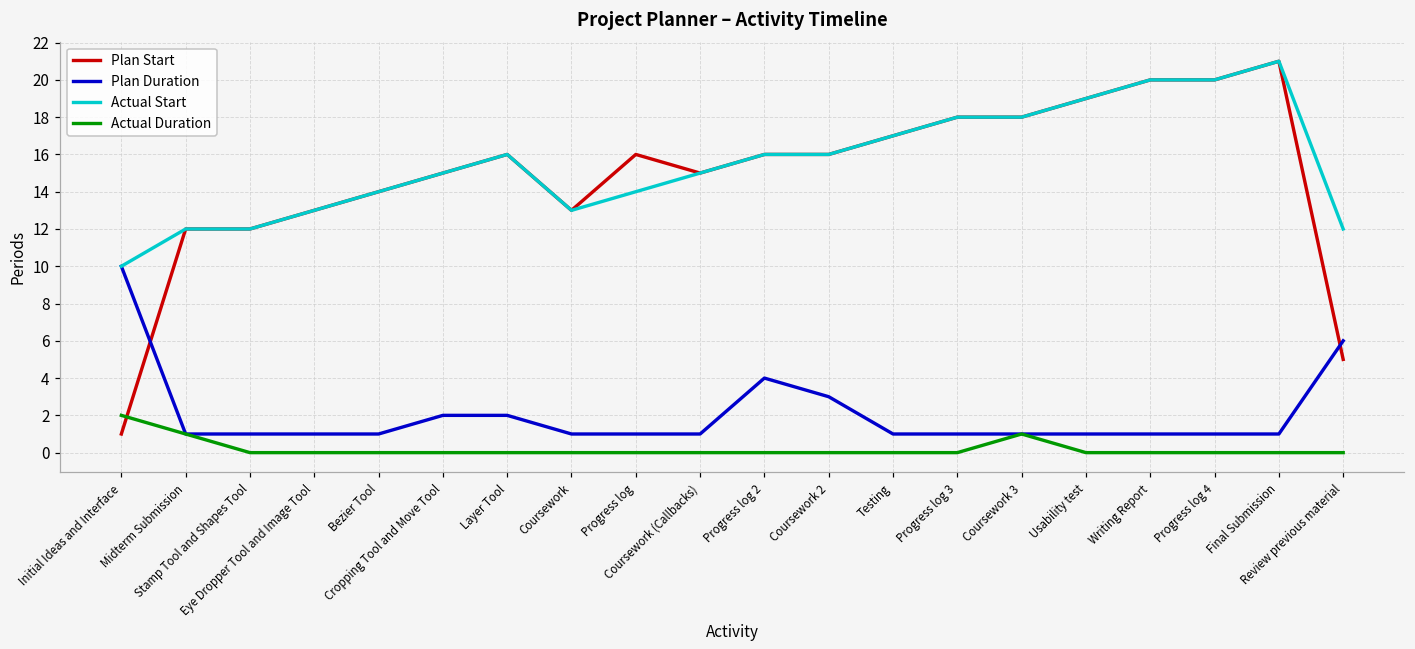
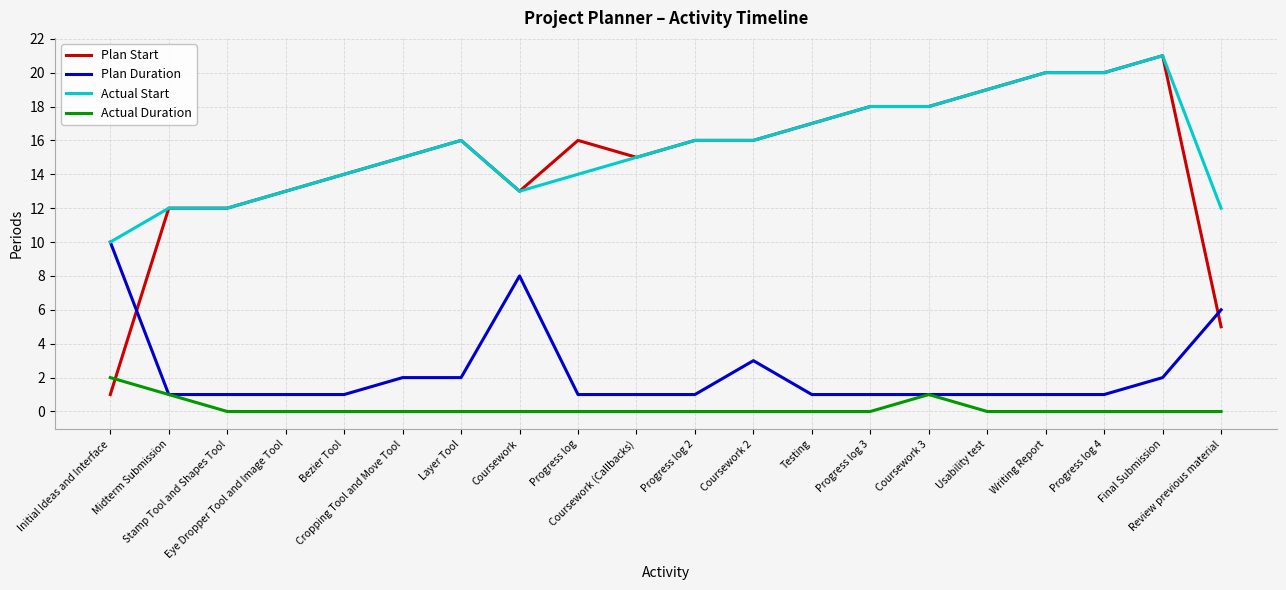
  {
    "Plan Start": {
      "Initial Ideas and Interface": 1,
      "Progress log": 16,
      "Review previous material": 5
    },
    "Plan Duration": {
      "Stamp Tool and Shapes Tool": 1,
      "Eye Dropper Tool and Image Tool": 1,
      "Bezier Tool": 1,
      "Cropping Tool and Move Tool": 2,
      "Layer Tool": 2,
-     "Coursework": 1,
+     "Coursework": 8,
      "Progress log": 1,
      "Coursework (Callbacks)": 1,
-     "Progress log 2": 4,
+     "Progress log 2": 1,
      "Coursework 2": 3,
      "Testing": 1,
      "Progress log 3": 1,
      "Usability test": 1,
      "Writing Report": 1,
      "Progress log 4": 1,
-     "Final Submission": 1,
+     "Final Submission": 2,
      "Review previous material": 6
    },
    "Actual Start": {
      "Progress log": 14,
      "Review previous material": 12
    },
    "Actual Duration": {
      "Initial Ideas and Interface": 2,
      "Stamp Tool and Shapes Tool": 0,
      "Eye Dropper Tool and Image Tool": 0,
      "Bezier Tool": 0,
      "Cropping Tool and Move Tool": 0,
      "Layer Tool": 0,
      "Coursework": 0,
      "Progress log": 0,
      "Coursework (Callbacks)": 0,
      "Progress log 2": 0,
      "Coursework 2": 0,
      "Testing": 0,
      "Progress log 3": 0,
      "Usability test": 0,
      "Writing Report": 0,
      "Progress log 4": 0,
      "Final Submission": 0,
      "Review previous material": 0
    }
  }
